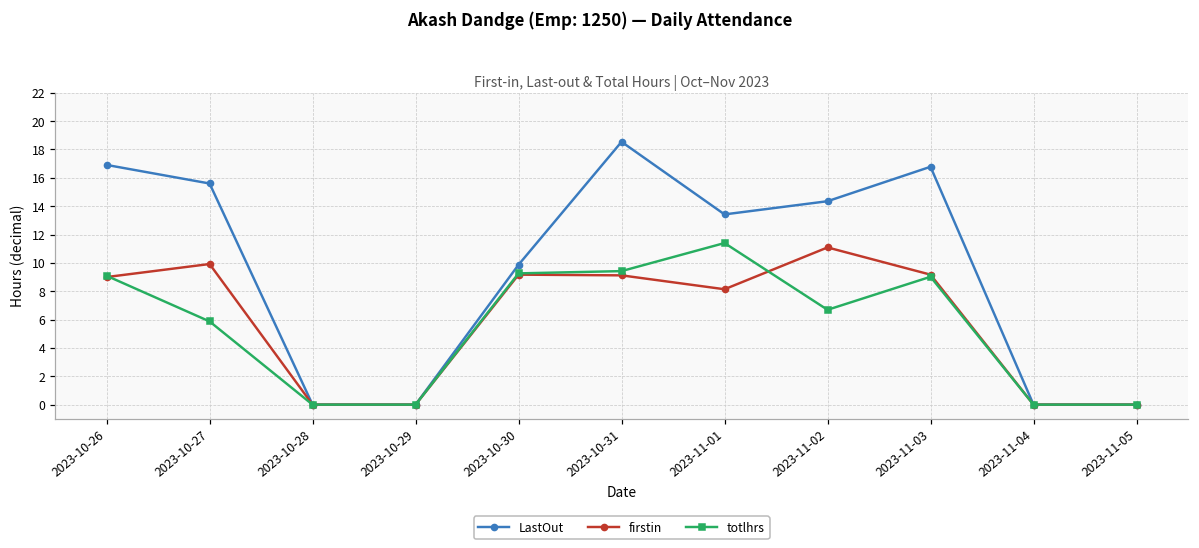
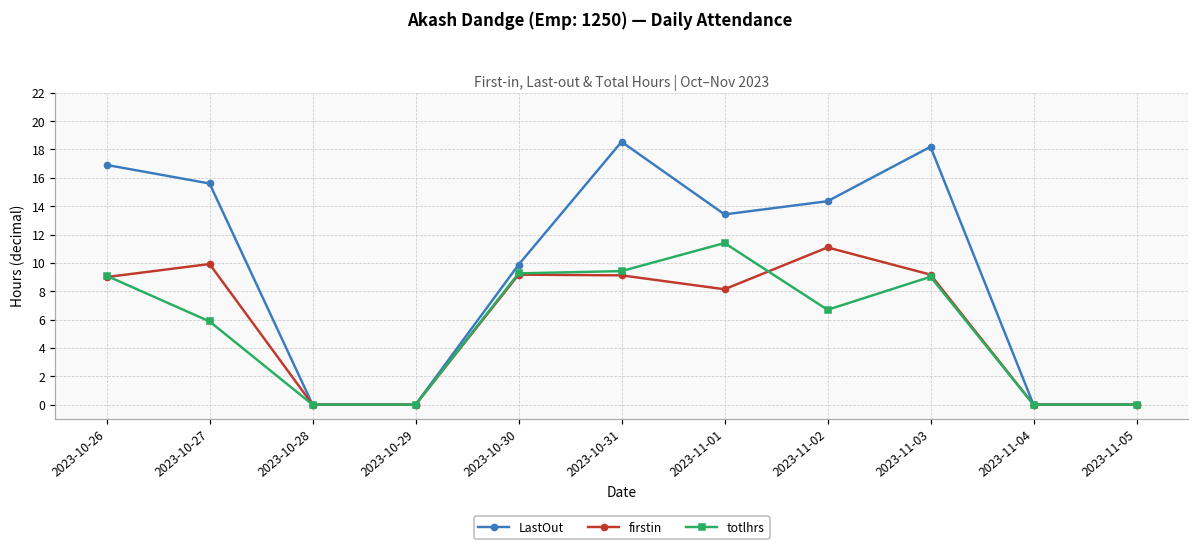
  {
    "LastOut": {
      "2023-10-26": 16.9,
      "2023-10-27": 15.6,
      "2023-10-30": 9.9,
      "2023-10-31": 18.5,
      "2023-11-01": 13.4,
      "2023-11-02": 14.4,
-     "2023-11-03": 16.8
+     "2023-11-03": 18.2
    },
    "firstin": {
      "2023-10-27": 9.9,
      "2023-10-31": 9.1,
      "2023-11-01": 8.1,
      "2023-11-02": 11.1
    },
    "totlhrs": {
      "2023-10-27": 5.9,
      "2023-10-31": 9.4,
      "2023-11-01": 11.4,
      "2023-11-02": 6.7
    }
  }
